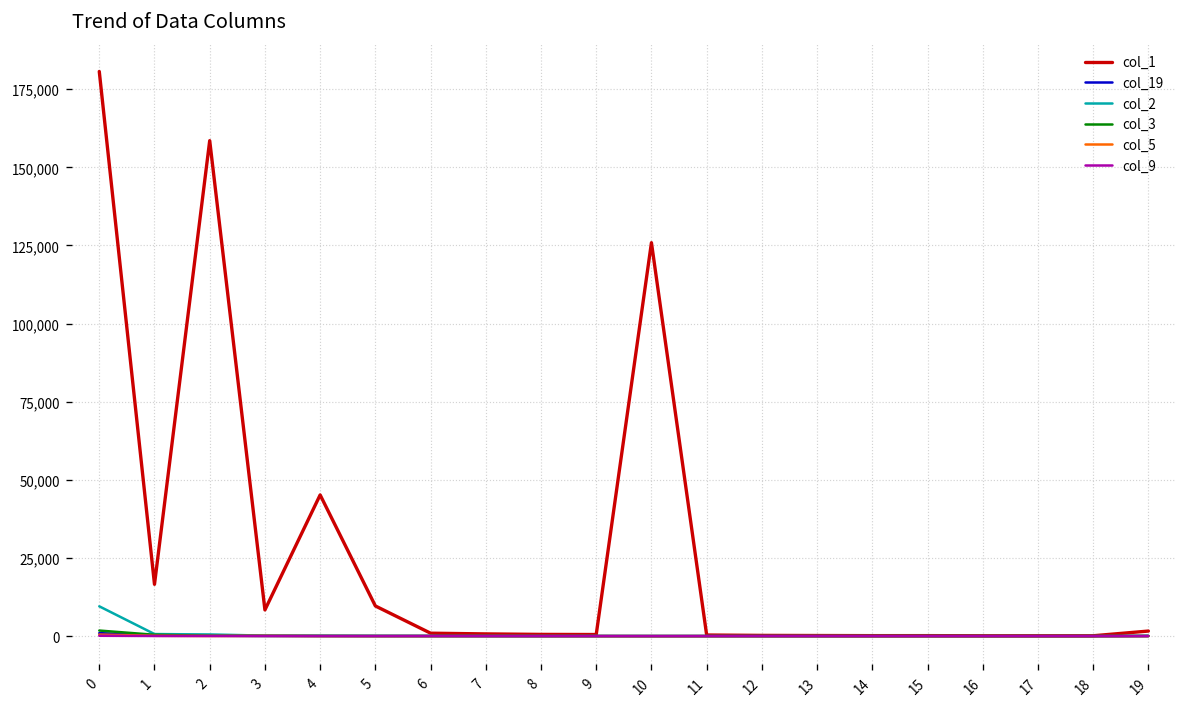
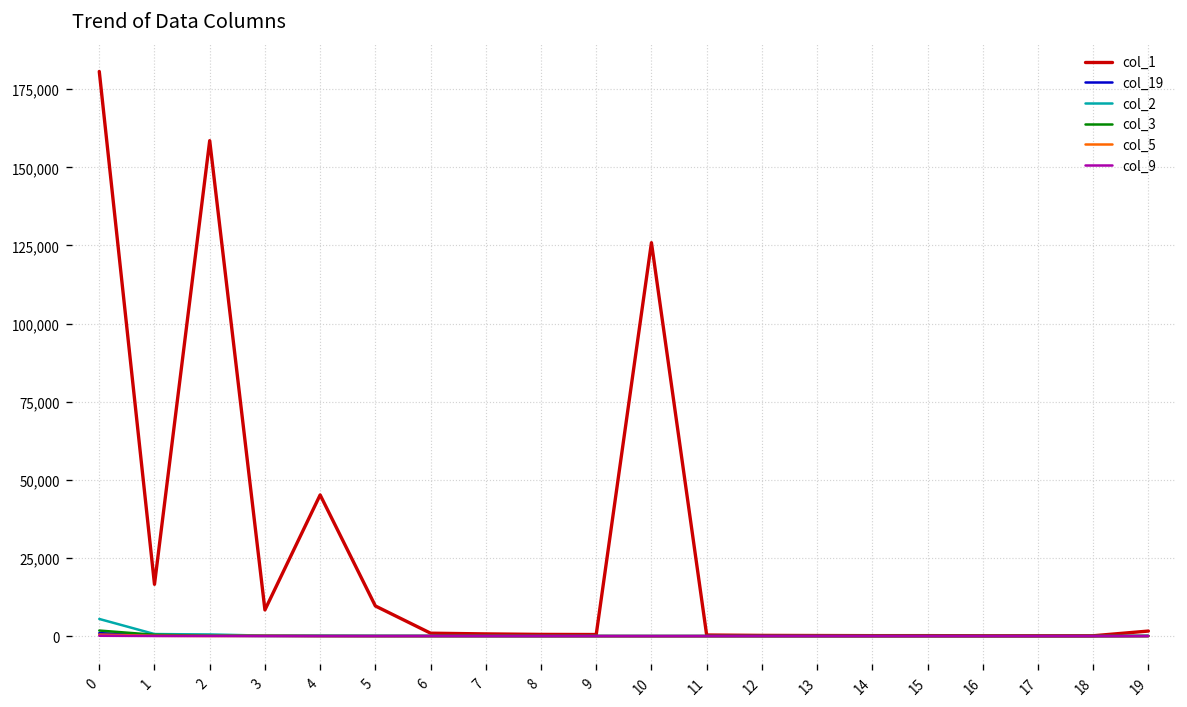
  {
    "col_1": {
      "0": "181,000",
      "1": "17,000",
      "2": "159,000",
      "3": "8,000",
      "4": "45,000",
      "5": "10,000",
      "10": "126,000",
      "19": "2,000"
    },
    "col_2": {
-     "0": "10,000"
+     "0": "5,000"
    }
  }
